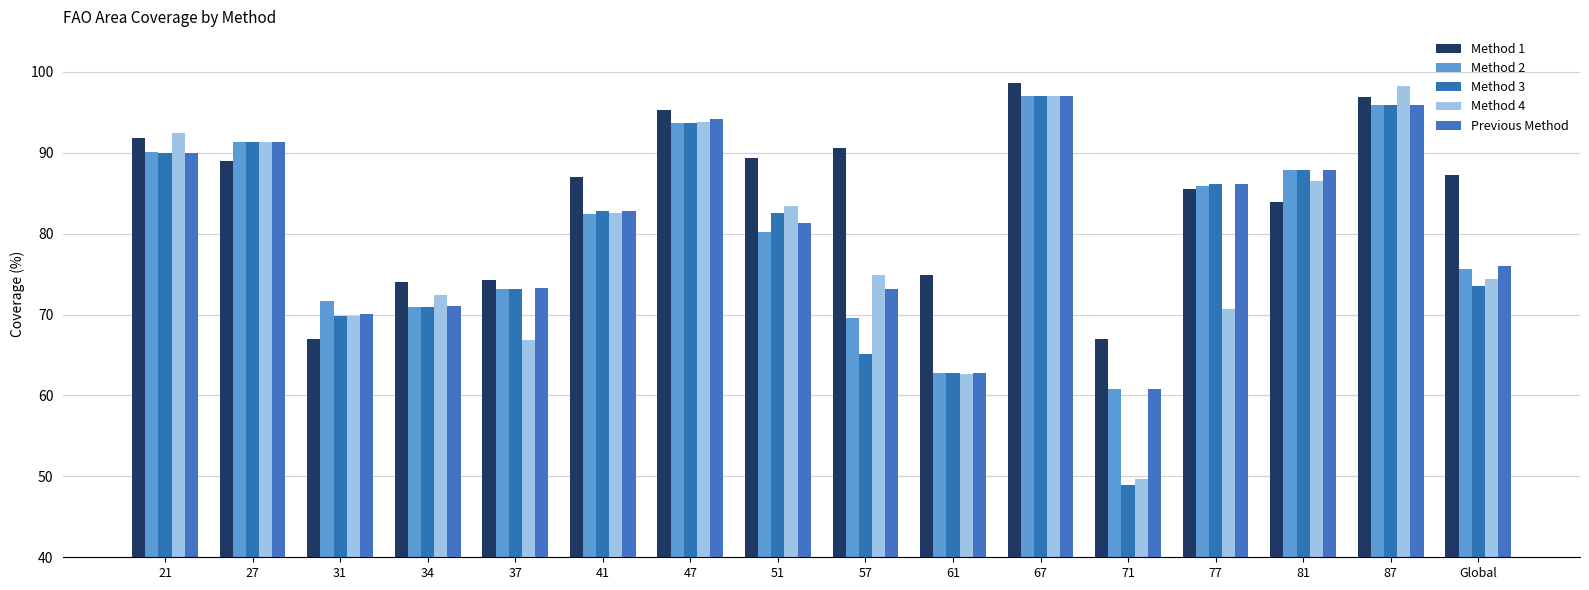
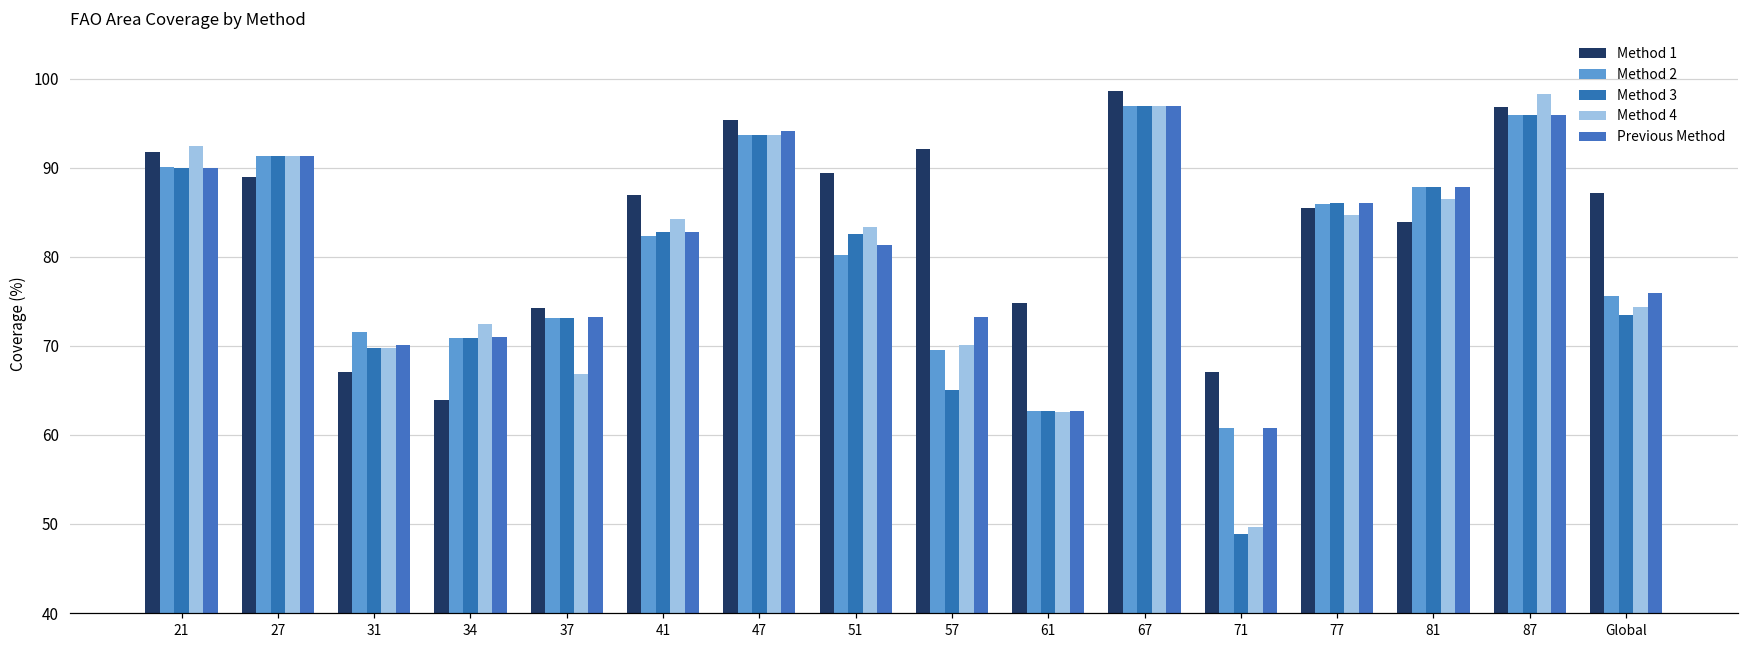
  {
    "Method 1": {
      "21": 92,
      "27": 89,
      "31": 67,
-     "34": 74,
+     "34": 64,
      "37": 74,
      "41": 87,
      "47": 95,
      "51": 89,
-     "57": 91,
+     "57": 92,
      "61": 75,
      "67": 99,
      "71": 67,
      "77": 86,
      "81": 84,
      "87": 97,
      "Global": 87
    },
    "Method 4": {
      "21": 92,
      "27": 91,
      "31": 70,
      "34": 72,
      "37": 67,
-     "41": 83,
+     "41": 84,
      "47": 94,
      "51": 83,
-     "57": 75,
+     "57": 70,
      "61": 63,
      "67": 97,
      "71": 50,
-     "77": 71,
+     "77": 85,
      "81": 86,
      "87": 98,
      "Global": 74
    }
  }
